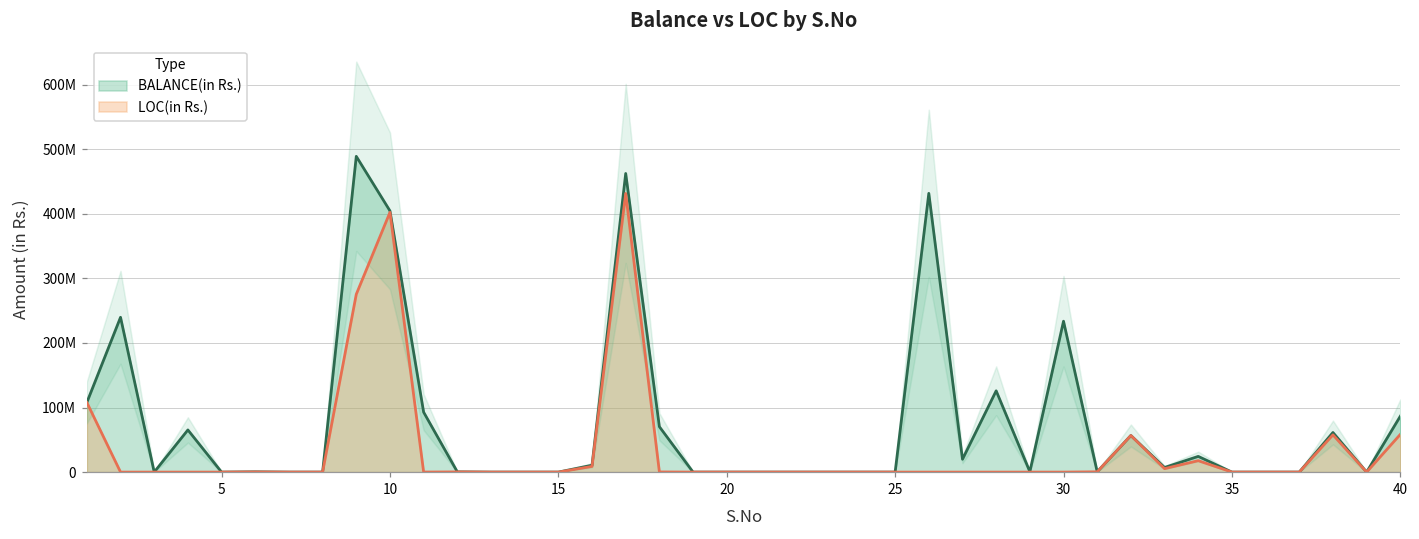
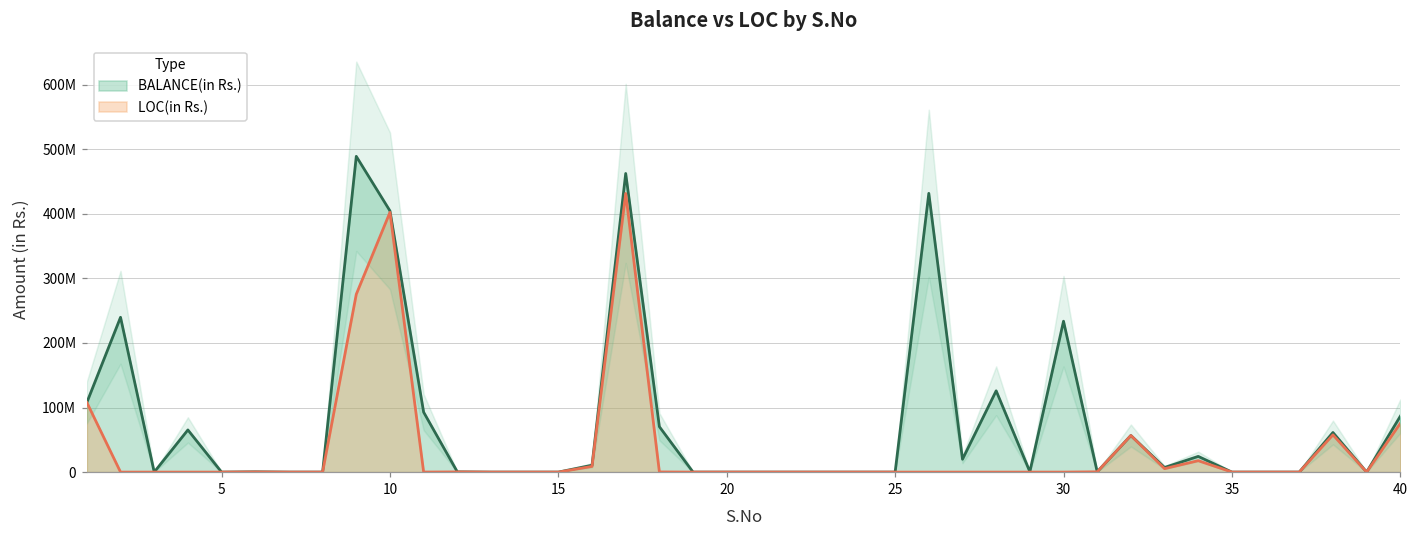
  {
    "LOC(in Rs.)": {
      "30": 0,
-     "40": 60000000
+     "40": 80000000
    }
  }
